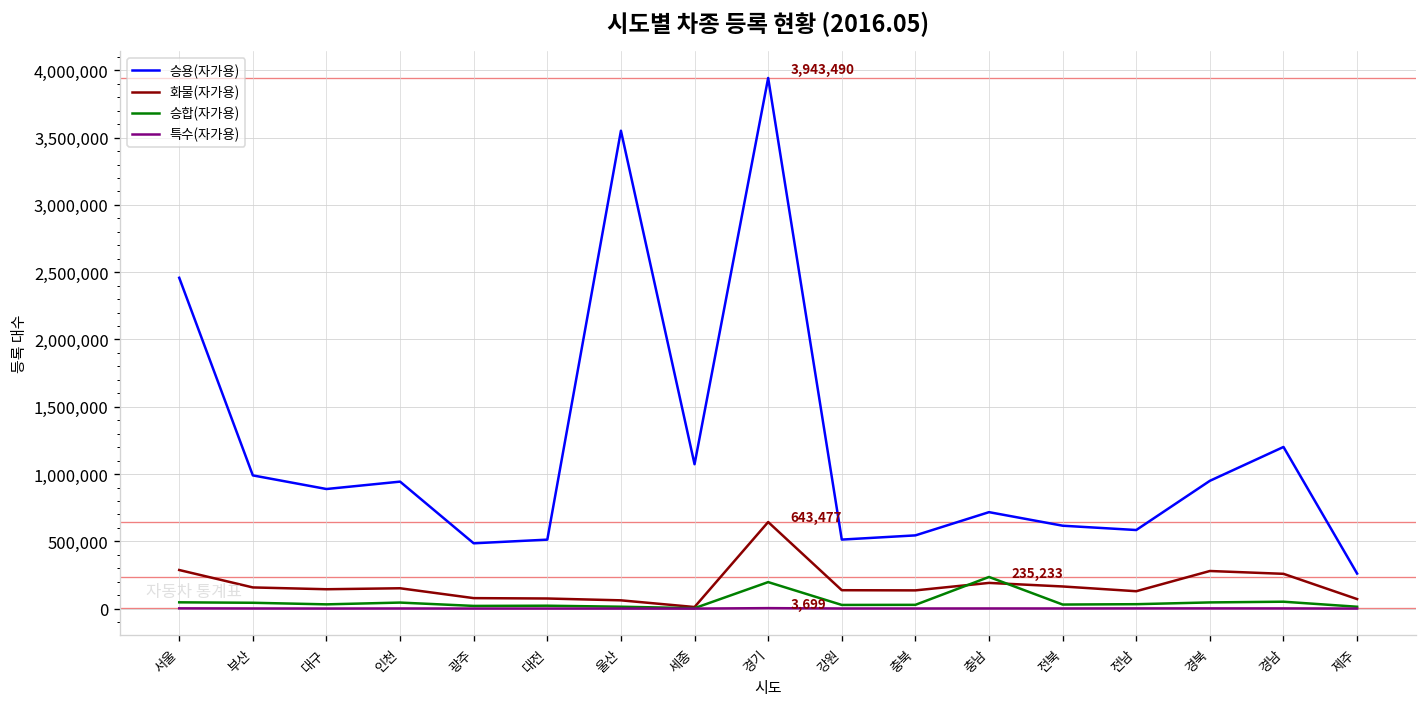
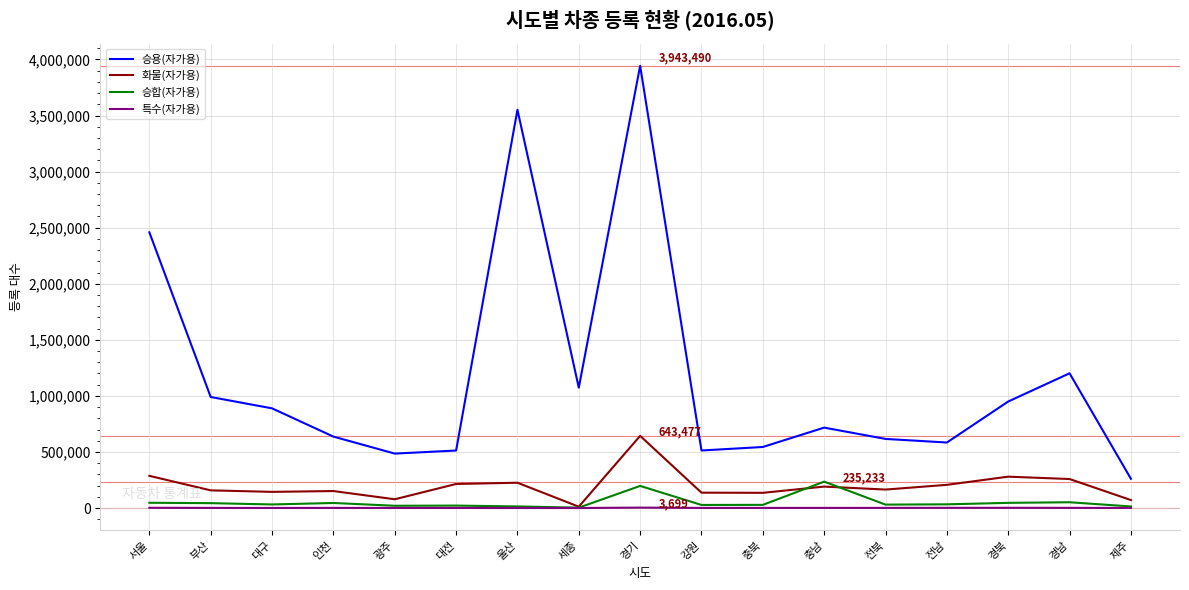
  {
    "승용(자가용)": {
      "서울": "2,460,000",
      "부산": "990,000",
      "대구": "890,000",
-     "인천": "940,000",
+     "인천": "640,000",
      "광주": "490,000",
      "대전": "510,000",
      "울산": "3,550,000",
      "세종": "1,070,000",
      "충북": "540,000",
      "충남": "720,000",
      "전북": "620,000",
      "전남": "580,000",
      "경북": "950,000",
      "경남": "1,200,000",
      "제주": "260,000"
    },
    "화물(자가용)": {
      "서울": "290,000",
      "부산": "160,000",
      "대구": "140,000",
      "인천": "150,000",
      "광주": "80,000",
-     "대전": "80,000",
-     "울산": "60,000",
+     "대전": "210,000",
+     "울산": "230,000",
      "강원": "140,000",
      "충북": "140,000",
      "충남": "190,000",
-     "전남": "130,000",
+     "전남": "210,000",
      "경북": "280,000",
      "경남": "260,000",
      "제주": "70,000"
    },
    "승합(자가용)": {
      "충남": "235,233"
    },
    "특수(자가용)": {
      "경기": "3,699"
    }
  }
